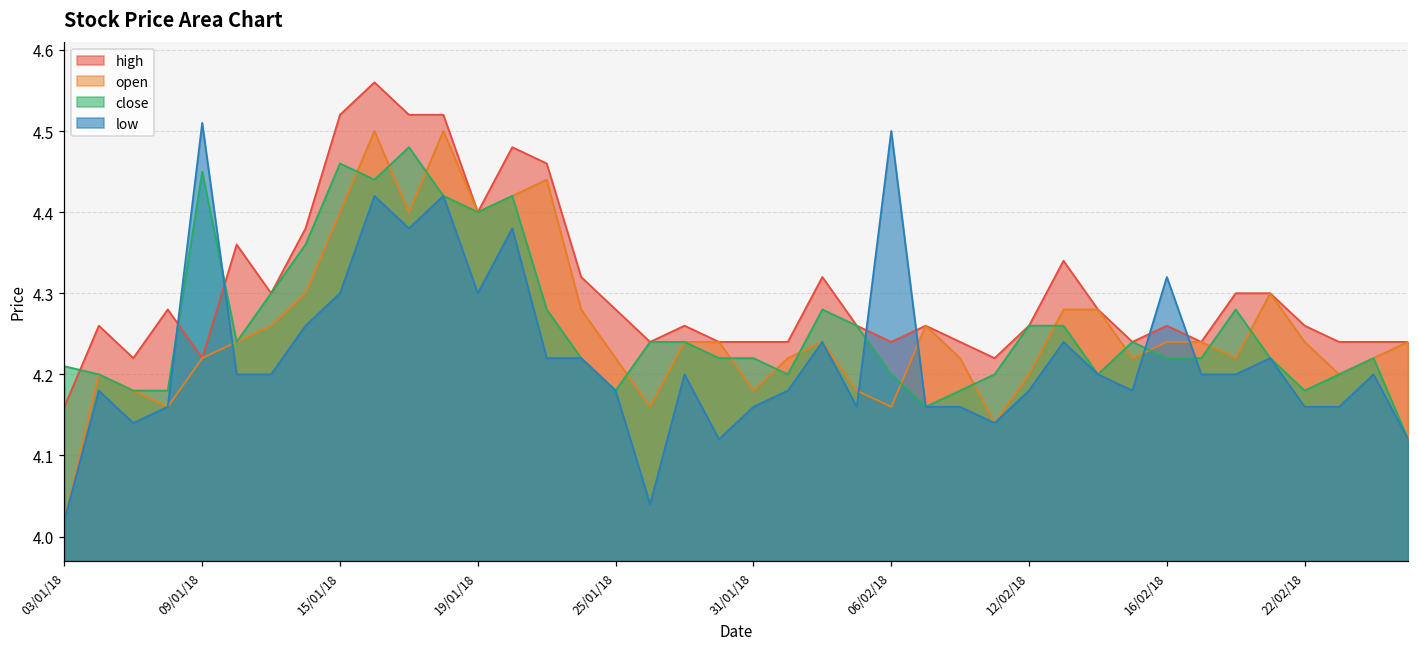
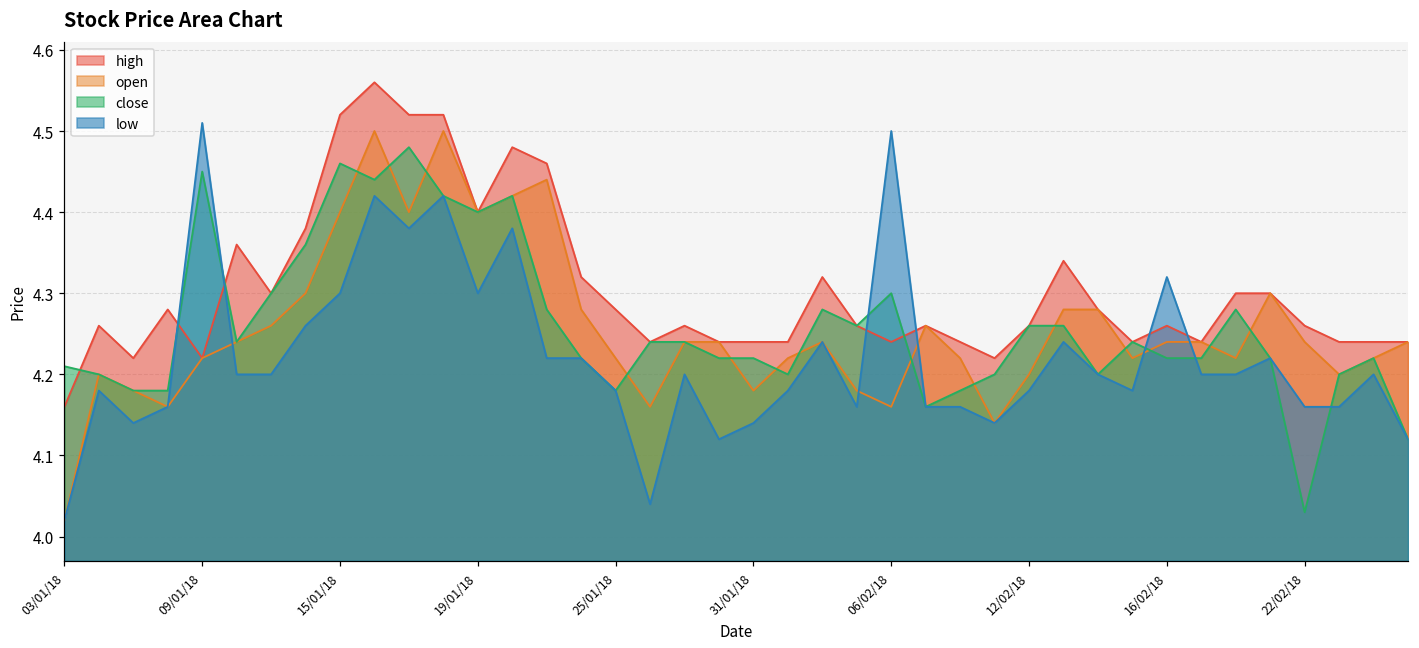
  {
    "close": {
      "03/01/18": 4.21,
      "09/01/18": 4.45,
      "15/01/18": 4.46,
      "31/01/18": 4.22,
-     "06/02/18": 4.2,
+     "06/02/18": 4.3,
      "16/02/18": 4.22,
-     "22/02/18": 4.18
+     "22/02/18": 4.03
    },
    "low": {
      "09/01/18": 4.51,
      "15/01/18": 4.30,
      "19/01/18": 4.30,
-     "31/01/18": 4.16,
+     "31/01/18": 4.14,
      "06/02/18": 4.50,
      "12/02/18": 4.18,
      "16/02/18": 4.32,
      "22/02/18": 4.16
    }
  }
